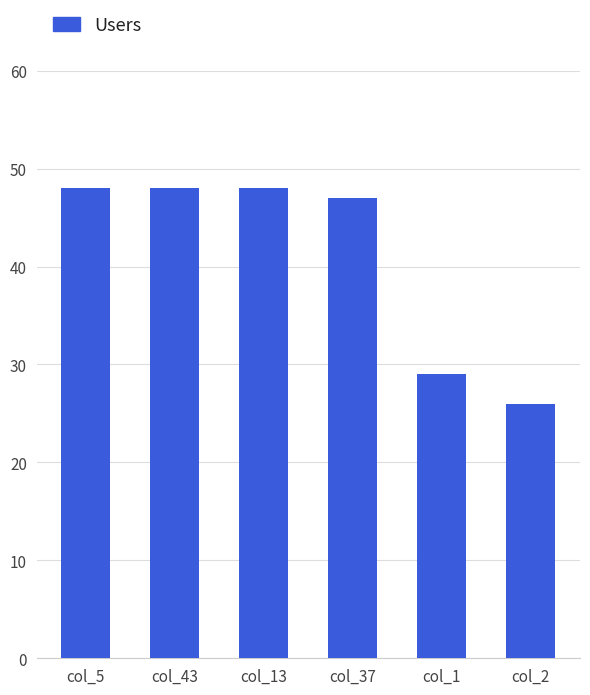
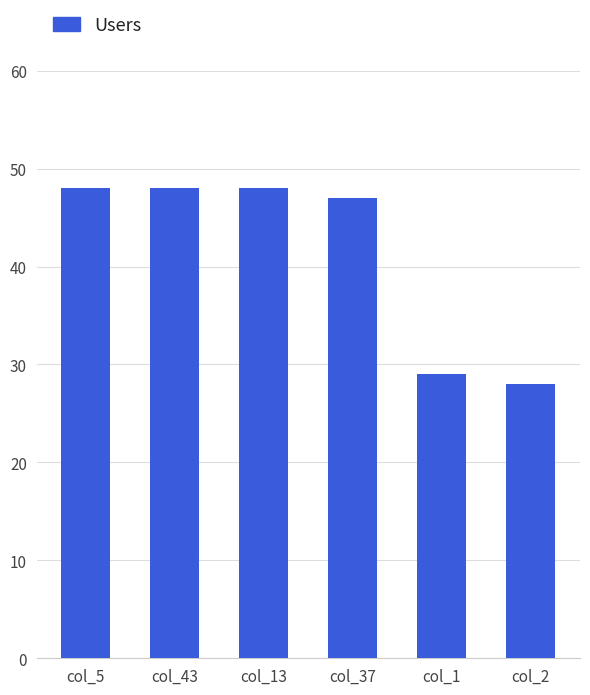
  {
    "col_5": 48,
    "col_43": 48,
    "col_13": 48,
    "col_37": 47,
    "col_1": 29,
-   "col_2": 26
+   "col_2": 28
  }
